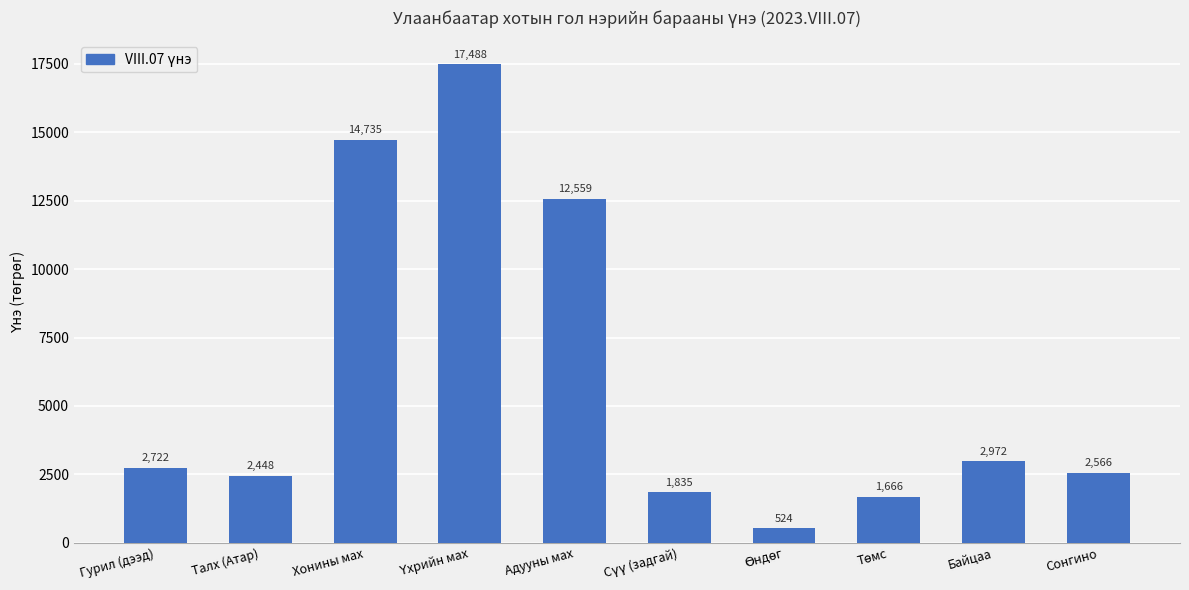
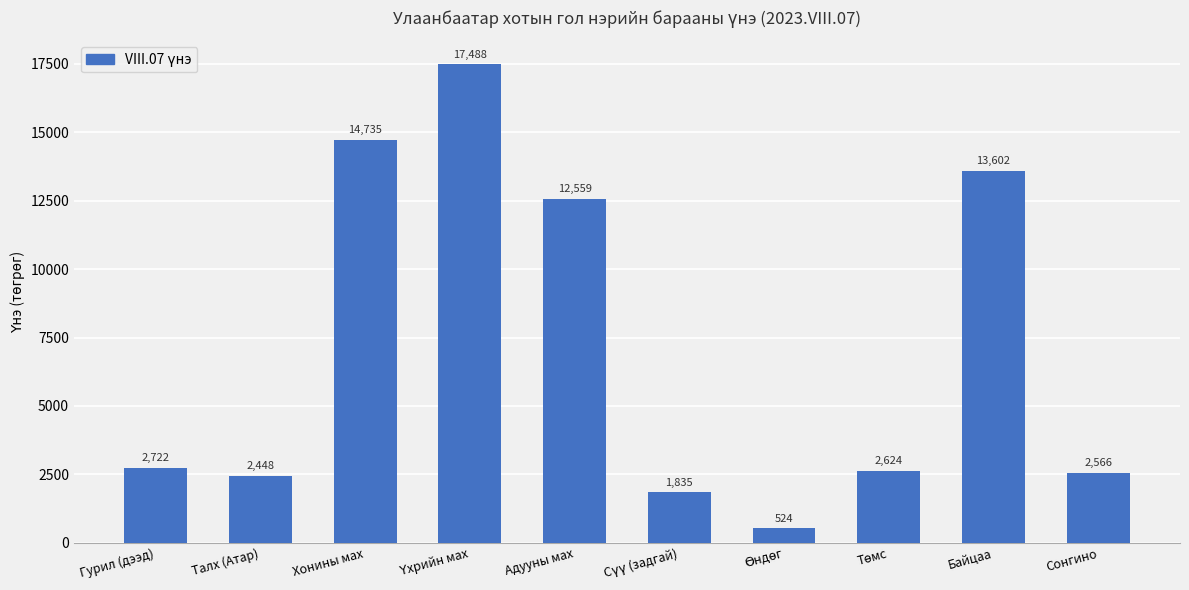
  {
    "Гурил (дээд)": "2,722",
    "Талх (Атар)": "2,448",
    "Хонины мах": "14,735",
    "Үхрийн мах": "17,488",
    "Адууны мах": "12,559",
    "Сүү (задгай)": "1,835",
    "Өндөг": "524",
-   "Төмс": "1,666",
-   "Байцаа": "2,972",
+   "Төмс": "2,624",
+   "Байцаа": "13,602",
    "Сонгино": "2,566"
  }
